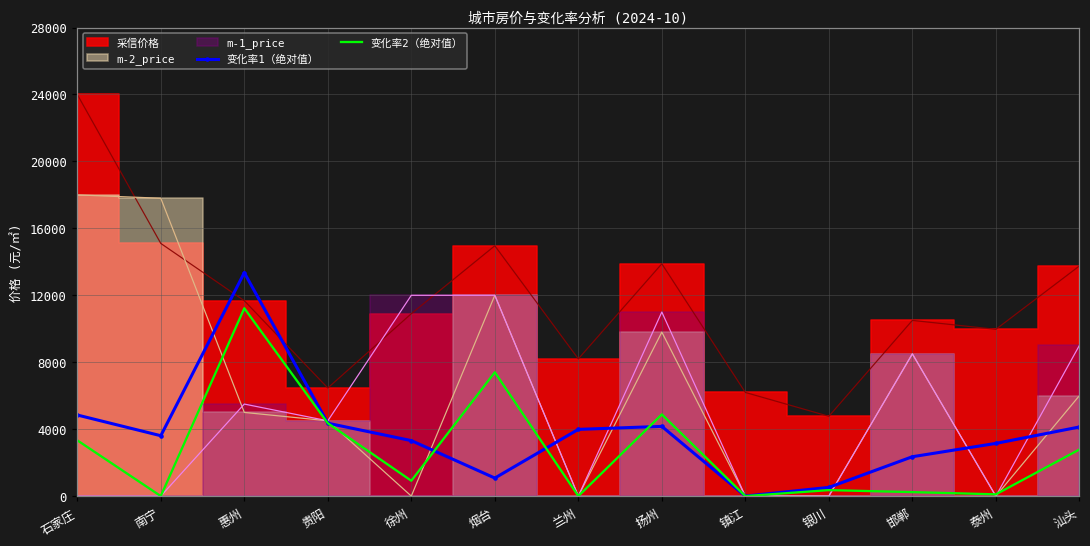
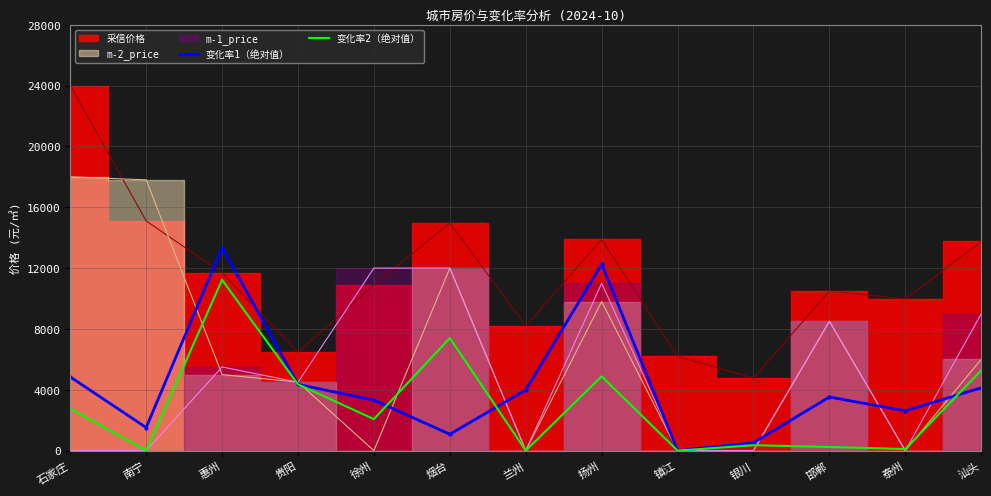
  {
    "变化率1（绝对值）": {
      "石家庄": 4800,
-     "南宁": 3600,
+     "南宁": 1500,
      "惠州": 13400,
      "徐州": 3300,
      "烟台": 1100,
      "兰州": 4000,
-     "扬州": 4200,
-     "邯郸": 2400,
-     "泰州": 3100,
+     "扬州": 12300,
+     "邯郸": 3500,
+     "泰州": 2600,
      "汕头": 4100
    },
    "变化率2（绝对值）": {
-     "石家庄": 3300,
+     "石家庄": 2800,
      "惠州": 11200,
-     "徐州": 900,
+     "徐州": 2100,
      "烟台": 7400,
      "扬州": 4900,
      "邯郸": 200,
-     "汕头": 2800
+     "汕头": 5300
    }
  }
